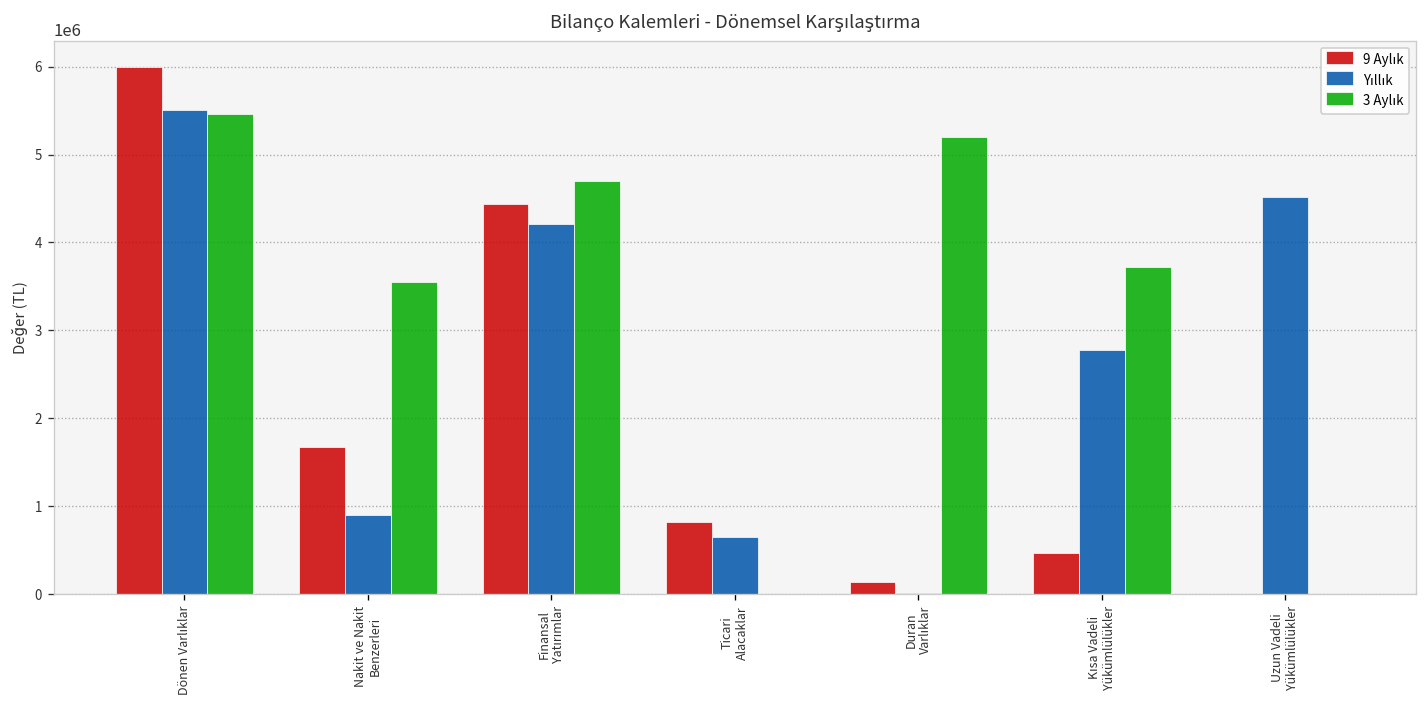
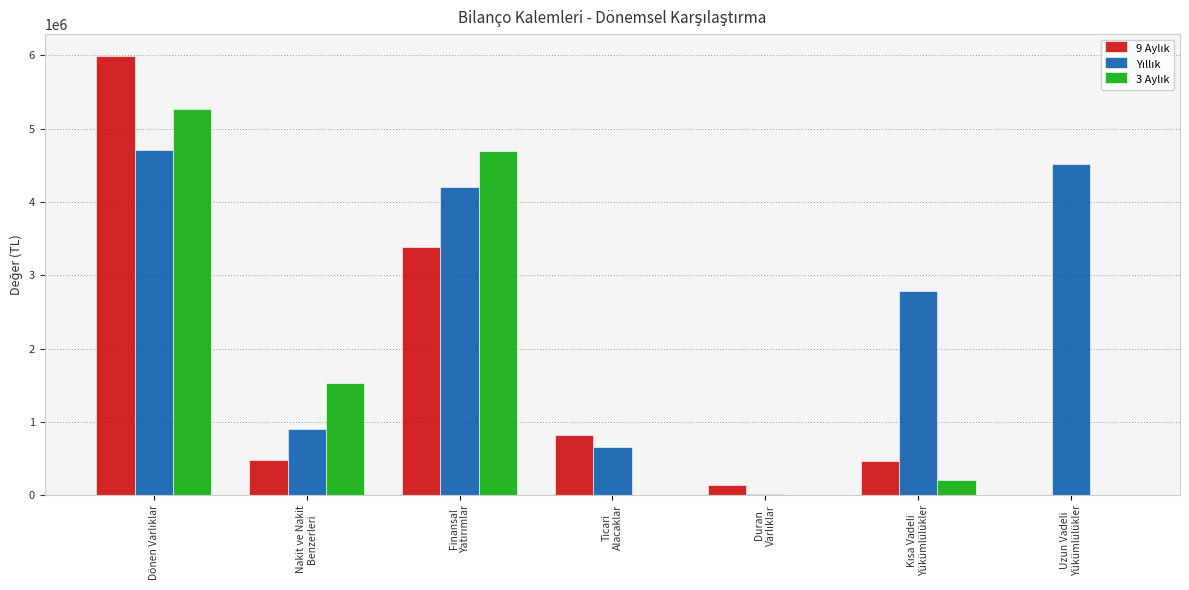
  {
    "9 Aylık": {
      "Dönen Varlıklar": 6000000,
-     "Nakit ve Nakit Benzerleri": 1700000,
-     "Finansal Yatırımlar": 4400000,
+     "Nakit ve Nakit Benzerleri": 500000,
+     "Finansal Yatırımlar": 3400000,
      "Ticari Alacaklar": 800000,
      "Duran Varlıklar": 100000,
      "Kısa Vadeli Yükümlülükler": 500000,
      "Uzun Vadeli Yükümlülükler": 0
    },
    "Yıllık": {
-     "Dönen Varlıklar": 5500000,
+     "Dönen Varlıklar": 4700000,
      "Nakit ve Nakit Benzerleri": 900000,
      "Finansal Yatırımlar": 4200000,
      "Ticari Alacaklar": 700000,
      "Kısa Vadeli Yükümlülükler": 2800000,
      "Uzun Vadeli Yükümlülükler": 4500000
    },
    "3 Aylık": {
-     "Dönen Varlıklar": 5500000,
-     "Nakit ve Nakit Benzerleri": 3500000,
+     "Dönen Varlıklar": 5300000,
+     "Nakit ve Nakit Benzerleri": 1500000,
      "Finansal Yatırımlar": 4700000,
      "Ticari Alacaklar": 0,
-     "Duran Varlıklar": 5200000,
-     "Kısa Vadeli Yükümlülükler": 3700000,
+     "Duran Varlıklar": 0,
+     "Kısa Vadeli Yükümlülükler": 200000,
      "Uzun Vadeli Yükümlülükler": 0
    }
  }
